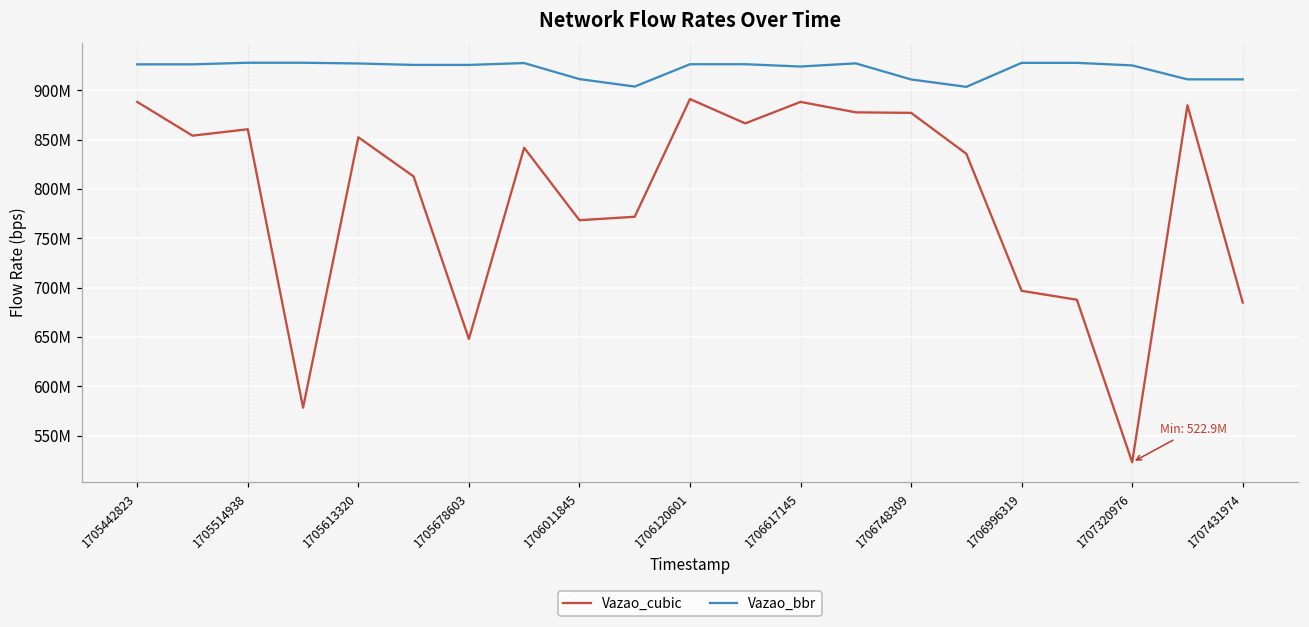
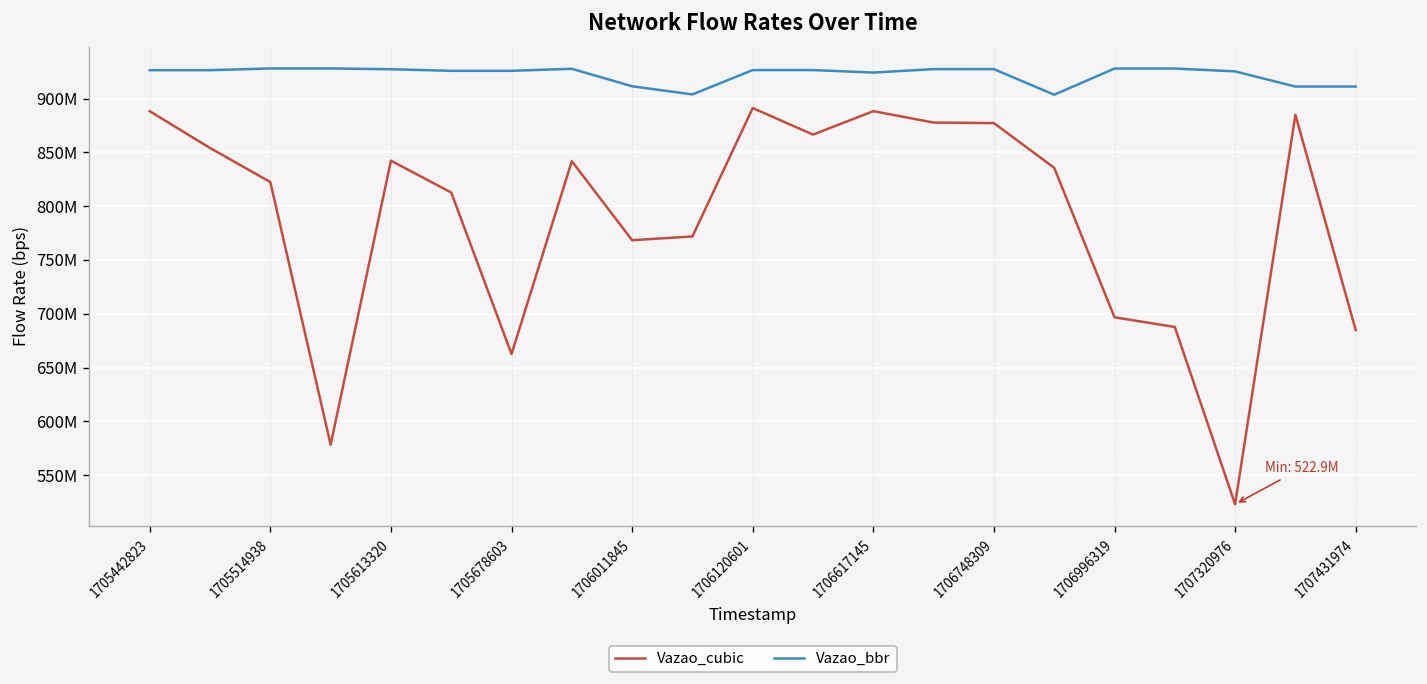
  {
    "Vazao_cubic": {
      "1705442823": 890000000,
-     "1705514938": 860000000,
-     "1705613320": 850000000,
-     "1705678603": 650000000,
+     "1705514938": 820000000,
+     "1705613320": 840000000,
+     "1705678603": 660000000,
      "1706011845": 770000000,
      "1706120601": 890000000,
      "1706617145": 890000000,
      "1706748309": 880000000,
      "1706996319": 700000000,
      "1707431974": 680000000
    },
    "Vazao_bbr": {
      "1705442823": 930000000,
      "1705514938": 930000000,
      "1705613320": 930000000,
      "1705678603": 930000000,
      "1706011845": 910000000,
      "1706120601": 930000000,
      "1706617145": 920000000,
-     "1706748309": 910000000,
+     "1706748309": 930000000,
      "1706996319": 930000000,
      "1707320976": 930000000,
      "1707431974": 910000000
    }
  }
